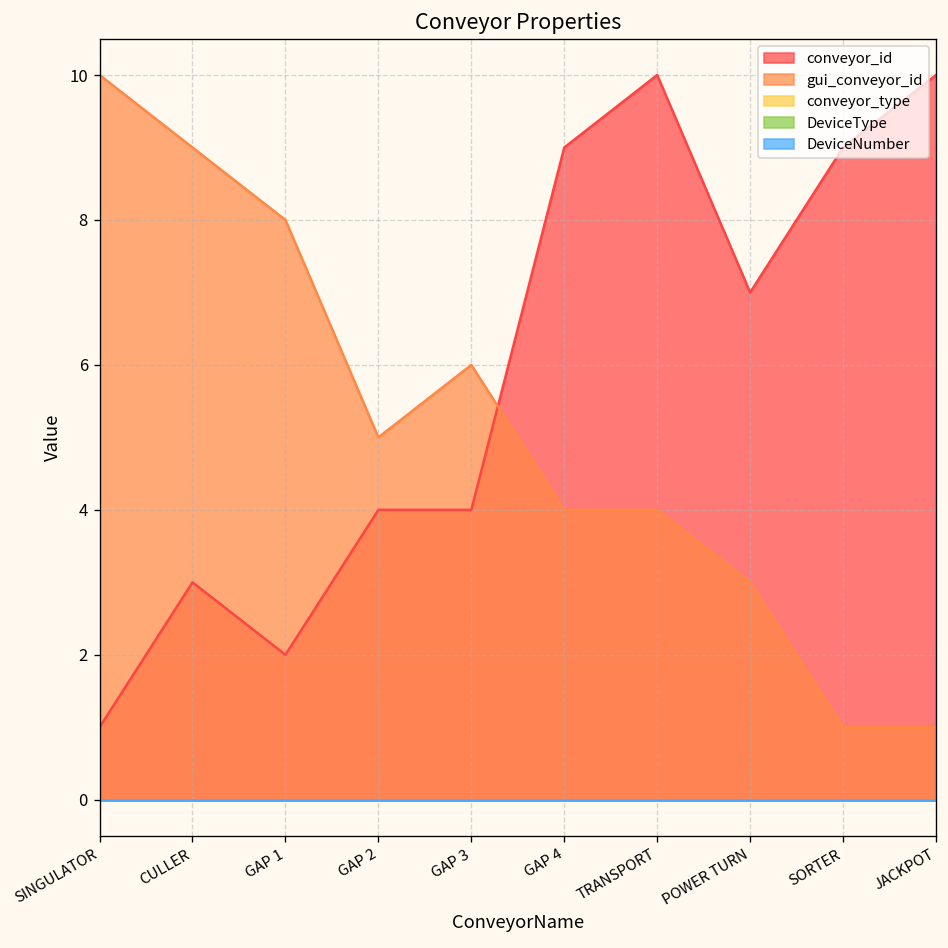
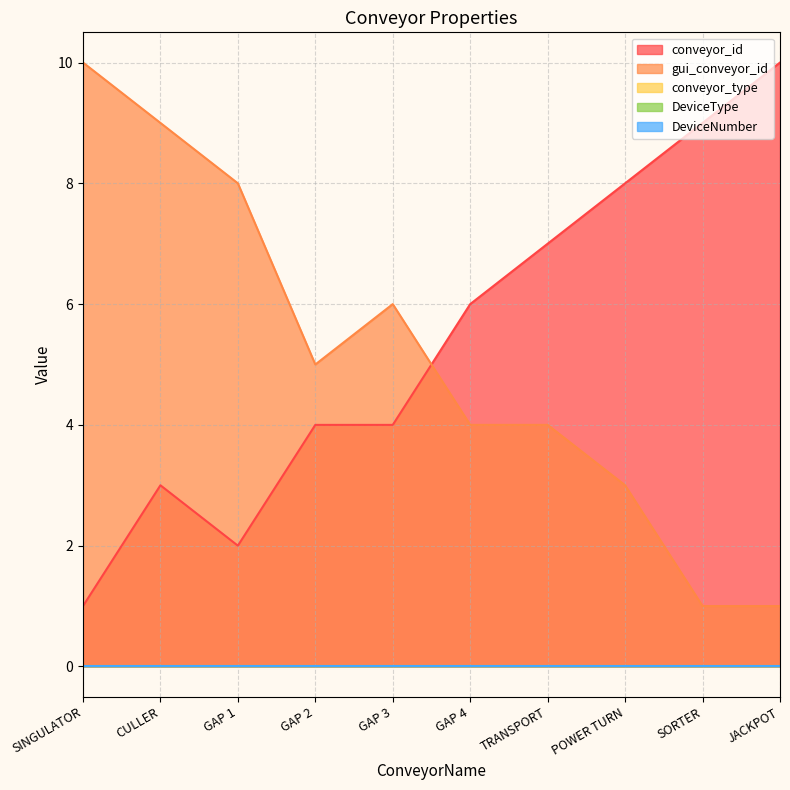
  {
    "conveyor_id": {
      "SINGULATOR": 1,
      "CULLER": 3,
      "GAP 1": 2,
      "GAP 2": 4,
      "GAP 3": 4,
-     "GAP 4": 9,
-     "TRANSPORT": 10,
-     "POWER TURN": 7,
+     "GAP 4": 6,
+     "TRANSPORT": 7,
+     "POWER TURN": 8,
      "JACKPOT": 10
    },
    "gui_conveyor_id": {
      "SINGULATOR": 10,
      "CULLER": 9,
      "GAP 1": 8,
      "GAP 2": 5,
      "GAP 3": 6,
      "GAP 4": 4,
      "TRANSPORT": 4,
      "POWER TURN": 3,
      "SORTER": 1,
      "JACKPOT": 1
    },
    "DeviceNumber": {
      "SINGULATOR": 0,
      "CULLER": 0,
      "GAP 1": 0,
      "GAP 2": 0,
      "GAP 3": 0,
      "GAP 4": 0,
      "TRANSPORT": 0,
      "POWER TURN": 0,
      "SORTER": 0,
      "JACKPOT": 0
    }
  }
